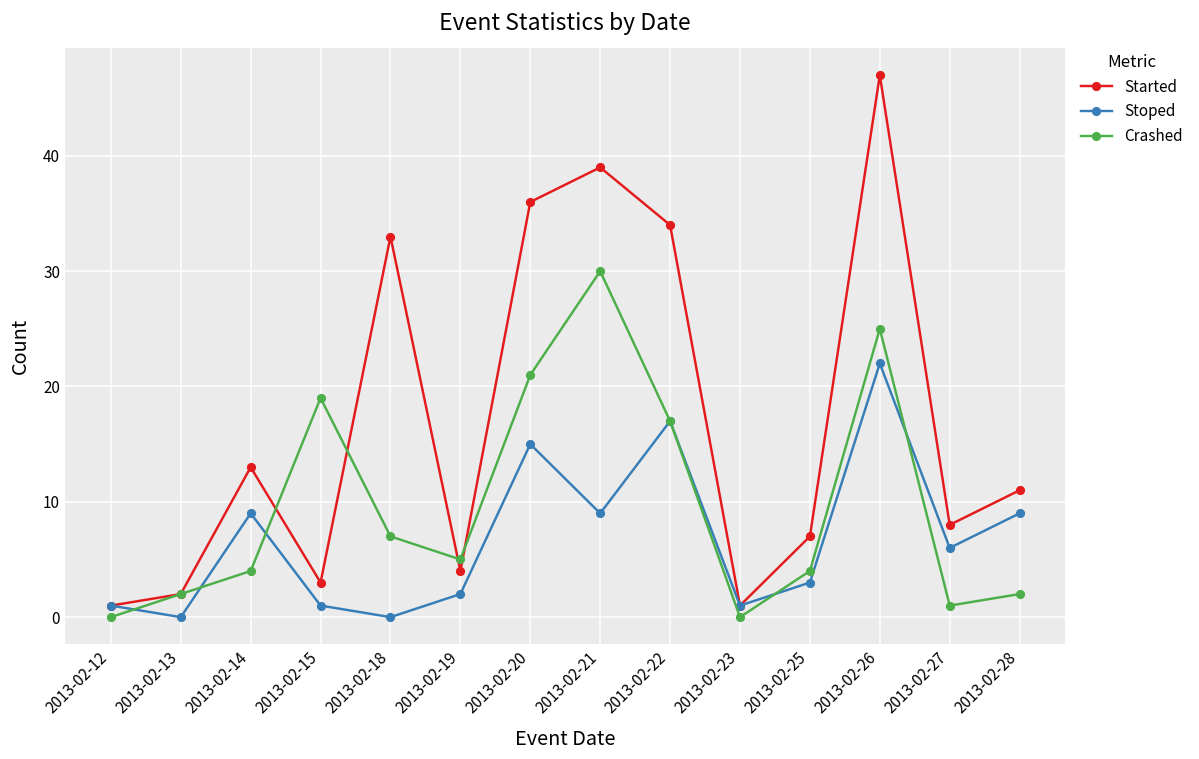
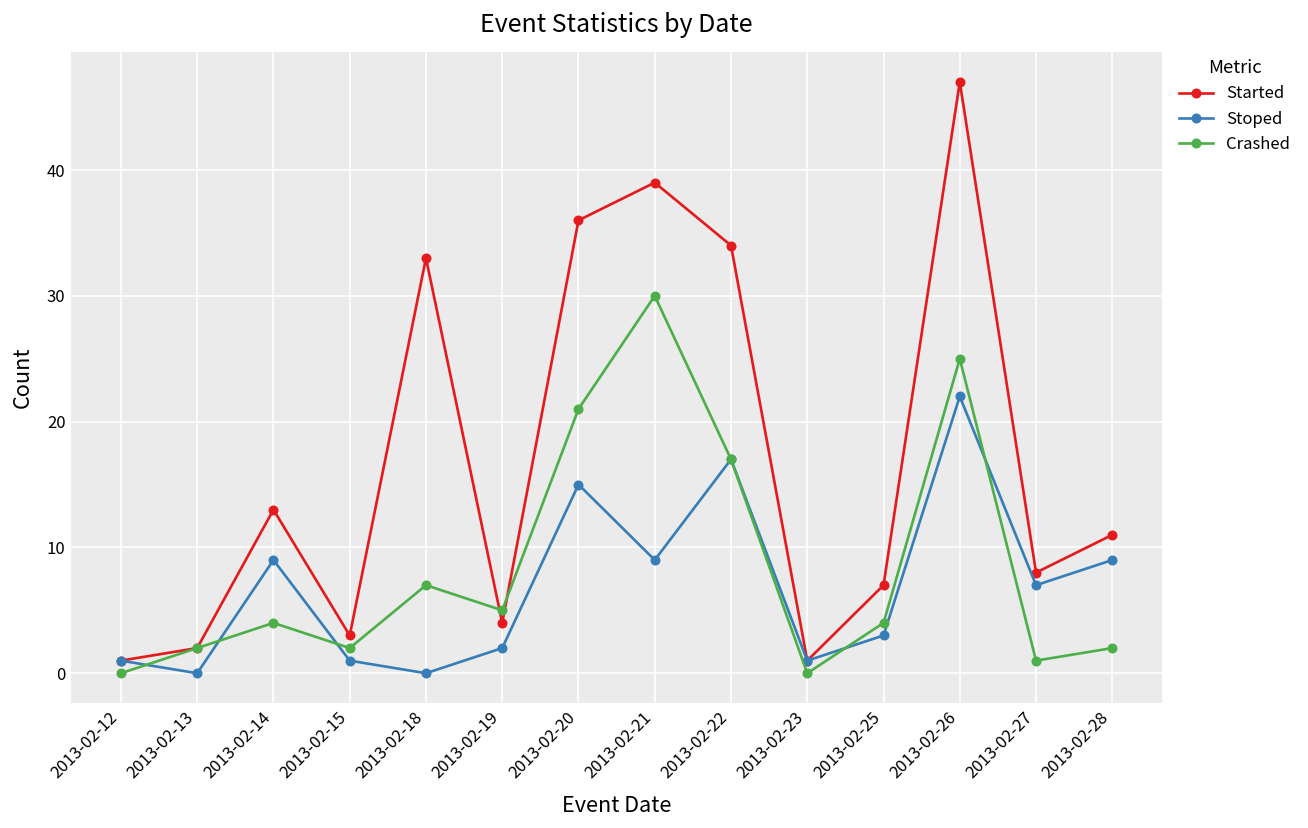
  {
    "Started": {
      "2013-02-14": 13,
      "2013-02-15": 3,
      "2013-02-18": 33,
      "2013-02-19": 4,
      "2013-02-20": 36,
      "2013-02-21": 39,
      "2013-02-22": 34,
      "2013-02-25": 7,
      "2013-02-26": 47,
      "2013-02-27": 8,
      "2013-02-28": 11
    },
    "Stoped": {
      "2013-02-13": 0,
      "2013-02-14": 9,
      "2013-02-15": 1,
      "2013-02-18": 0,
      "2013-02-19": 2,
      "2013-02-20": 15,
      "2013-02-21": 9,
      "2013-02-25": 3,
      "2013-02-26": 22,
-     "2013-02-27": 6,
+     "2013-02-27": 7,
      "2013-02-28": 9
    },
    "Crashed": {
      "2013-02-12": 0,
      "2013-02-14": 4,
-     "2013-02-15": 19,
+     "2013-02-15": 2,
      "2013-02-18": 7,
      "2013-02-19": 5,
      "2013-02-20": 21,
      "2013-02-21": 30,
      "2013-02-23": 0,
      "2013-02-25": 4,
      "2013-02-26": 25,
      "2013-02-27": 1,
      "2013-02-28": 2
    }
  }
